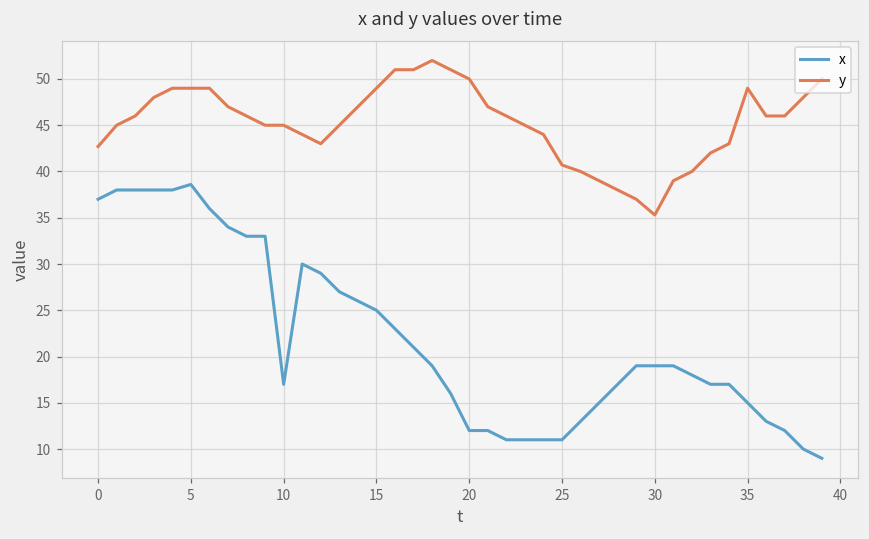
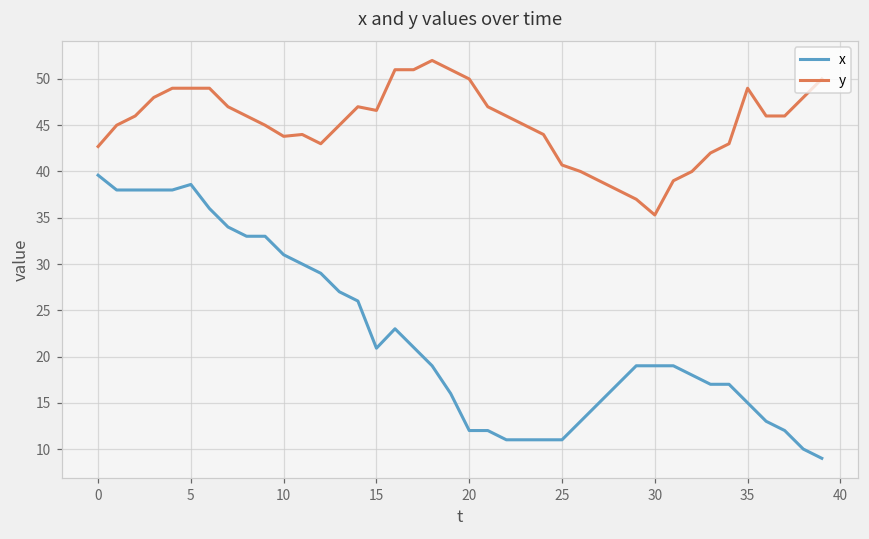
  {
    "x": {
-     "0": 37,
+     "0": 40,
      "5": 39,
-     "10": 17,
-     "15": 25,
+     "10": 31,
+     "15": 21,
      "20": 12,
      "25": 11,
      "30": 19,
      "35": 15
    },
    "y": {
      "0": 43,
      "5": 49,
-     "10": 45,
-     "15": 49,
+     "10": 44,
+     "15": 47,
      "20": 50,
      "25": 41,
      "30": 35,
      "35": 49
    }
  }
